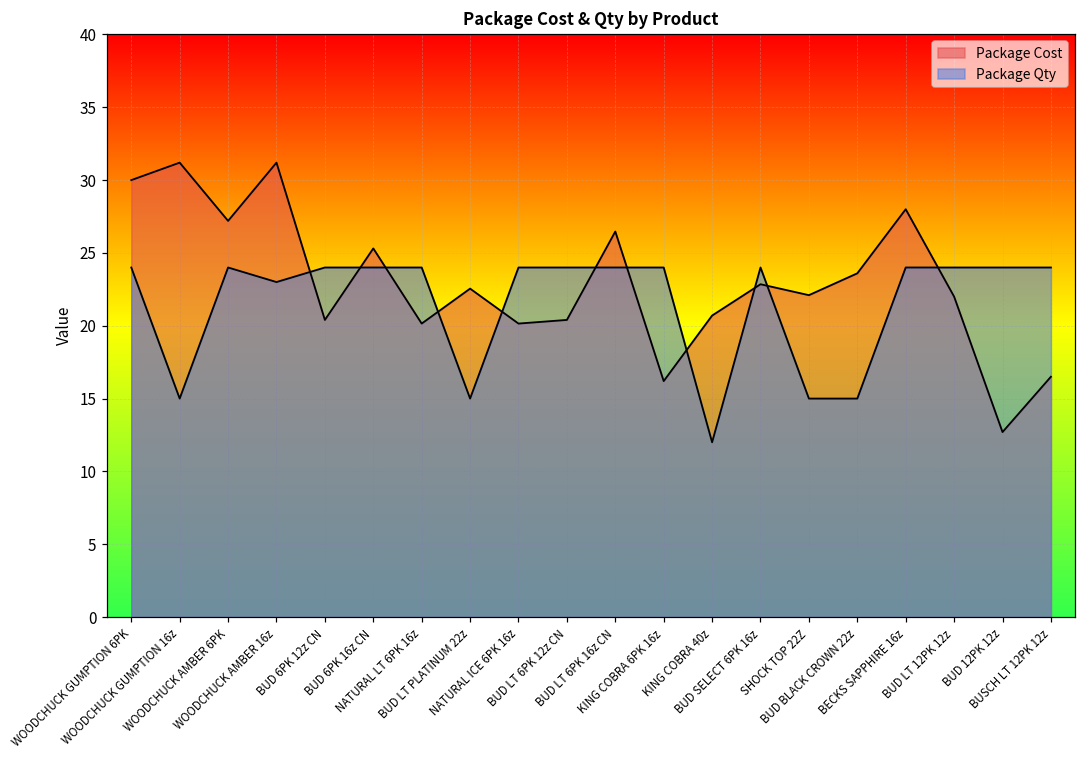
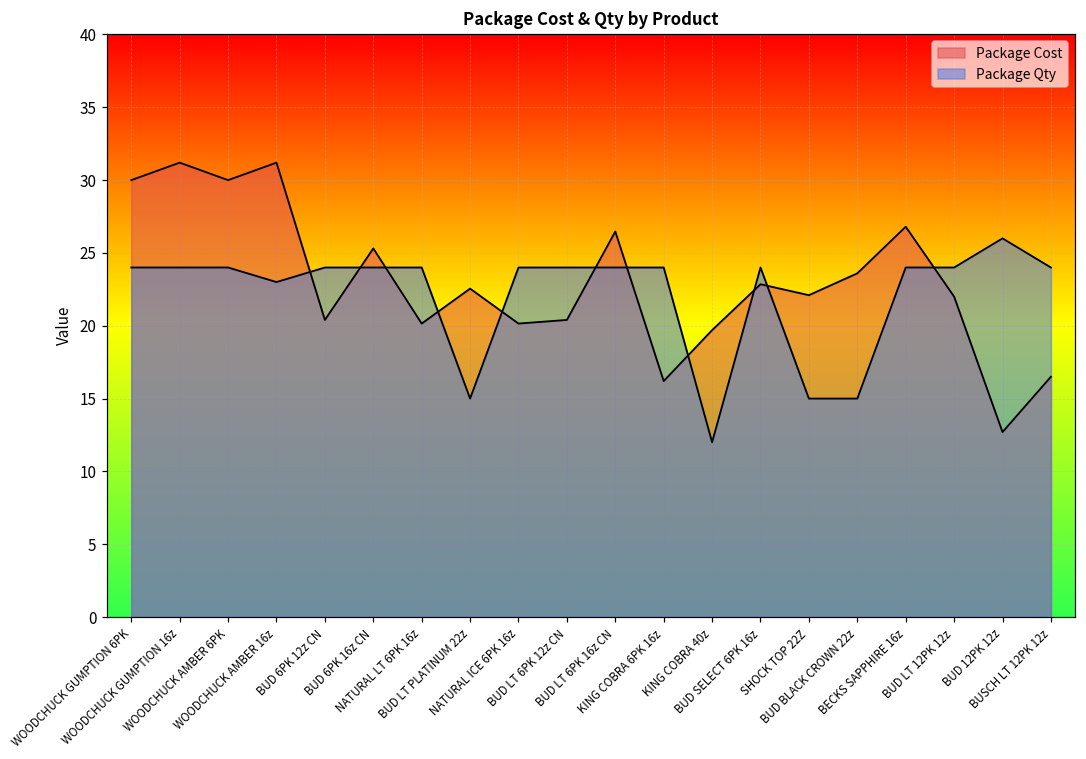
  {
    "Package Cost": {
      "WOODCHUCK GUMPTION 6PK": 30.0,
      "WOODCHUCK GUMPTION 16z": 31.2,
-     "WOODCHUCK AMBER 6PK": 27.2,
+     "WOODCHUCK AMBER 6PK": 30.0,
      "WOODCHUCK AMBER 16z": 31.2,
      "BUD 6PK 12z CN": 20.4,
      "BUD 6PK 16z CN": 25.3,
      "NATURAL LT 6PK 16z": 20.2,
      "BUD LT PLATINUM 22z": 22.6,
      "NATURAL ICE 6PK 16z": 20.2,
      "BUD LT 6PK 12z CN": 20.4,
      "BUD LT 6PK 16z CN": 26.5,
      "KING COBRA 6PK 16z": 16.2,
-     "KING COBRA 40z": 20.7,
+     "KING COBRA 40z": 19.7,
      "BUD SELECT 6PK 16z": 22.9,
      "SHOCK TOP 22Z": 22.1,
      "BUD BLACK CROWN 22z": 23.6,
-     "BECKS SAPPHIRE 16z": 28.0,
+     "BECKS SAPPHIRE 16z": 26.8,
      "BUD LT 12PK 12z": 22.0,
      "BUD 12PK 12z": 12.7,
      "BUSCH LT 12PK 12z": 16.5
    },
    "Package Qty": {
      "WOODCHUCK GUMPTION 6PK": 24,
-     "WOODCHUCK GUMPTION 16z": 15,
+     "WOODCHUCK GUMPTION 16z": 24,
      "WOODCHUCK AMBER 6PK": 24,
      "WOODCHUCK AMBER 16z": 23,
      "BUD 6PK 12z CN": 24,
      "BUD 6PK 16z CN": 24,
      "NATURAL LT 6PK 16z": 24,
      "BUD LT PLATINUM 22z": 15,
      "NATURAL ICE 6PK 16z": 24,
      "BUD LT 6PK 12z CN": 24,
      "BUD LT 6PK 16z CN": 24,
      "KING COBRA 6PK 16z": 24,
      "KING COBRA 40z": 12,
      "BUD SELECT 6PK 16z": 24,
      "SHOCK TOP 22Z": 15,
      "BUD BLACK CROWN 22z": 15,
      "BECKS SAPPHIRE 16z": 24,
      "BUD LT 12PK 12z": 24,
-     "BUD 12PK 12z": 24,
+     "BUD 12PK 12z": 26,
      "BUSCH LT 12PK 12z": 24
    }
  }
